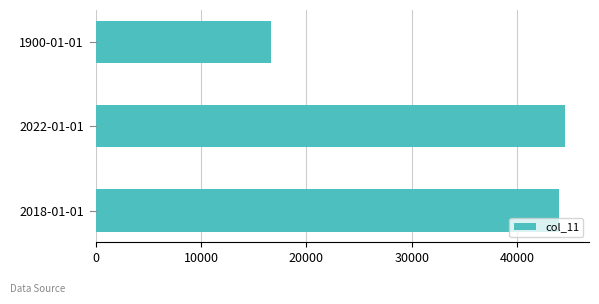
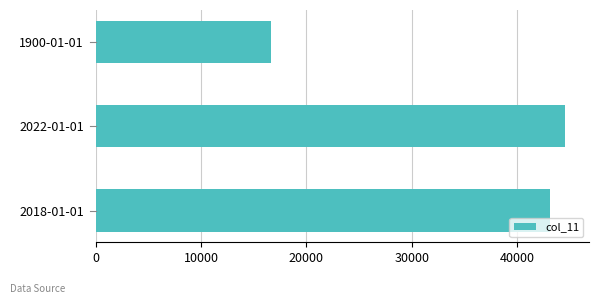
  {
    "col_11": {
      "1900-01-01": 16600,
      "2022-01-01": 44600,
-     "2018-01-01": 44000
+     "2018-01-01": 43100
    }
  }
